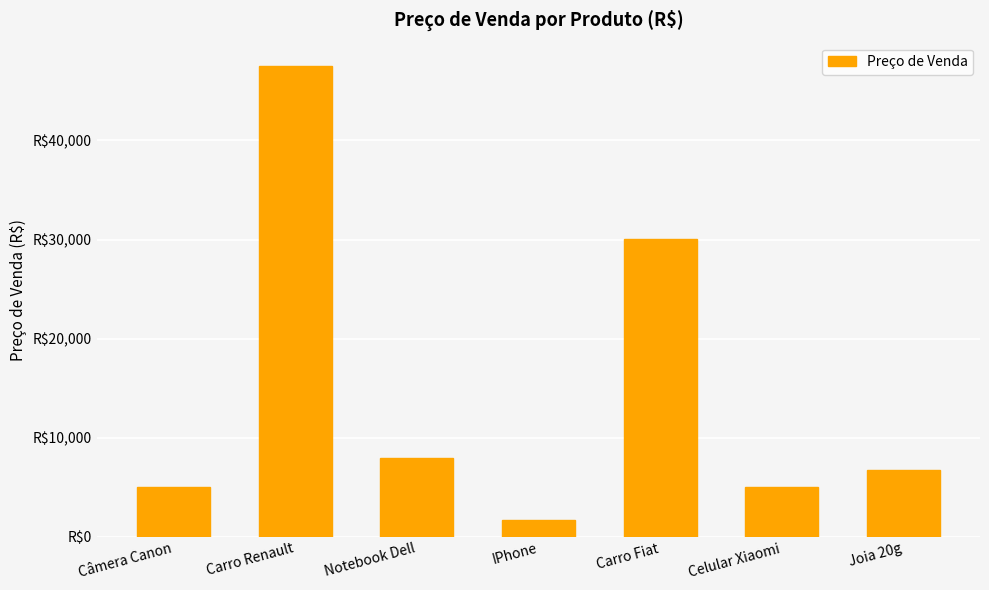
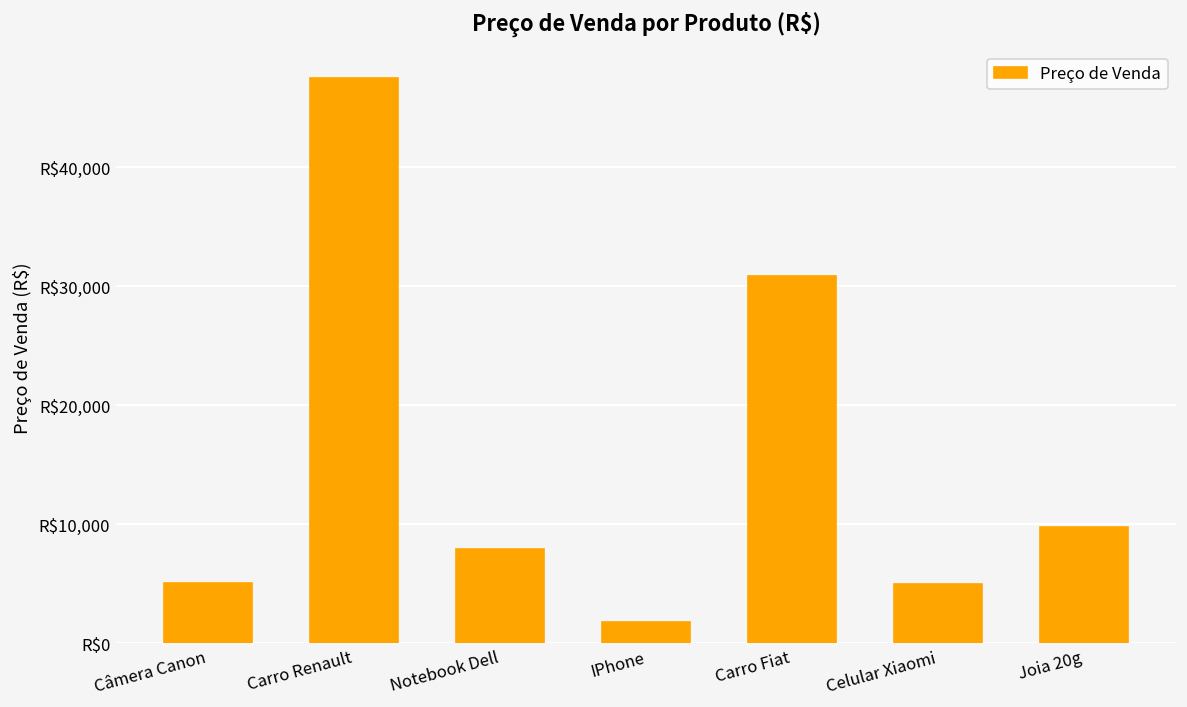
  {
    "Câmera Canon": "R$5,000",
    "Carro Renault": "R$47,000",
    "Notebook Dell": "R$8,000",
    "IPhone": "R$2,000",
-   "Carro Fiat": "R$30,000",
+   "Carro Fiat": "R$31,000",
    "Celular Xiaomi": "R$5,000",
-   "Joia 20g": "R$7,000"
+   "Joia 20g": "R$10,000"
  }
